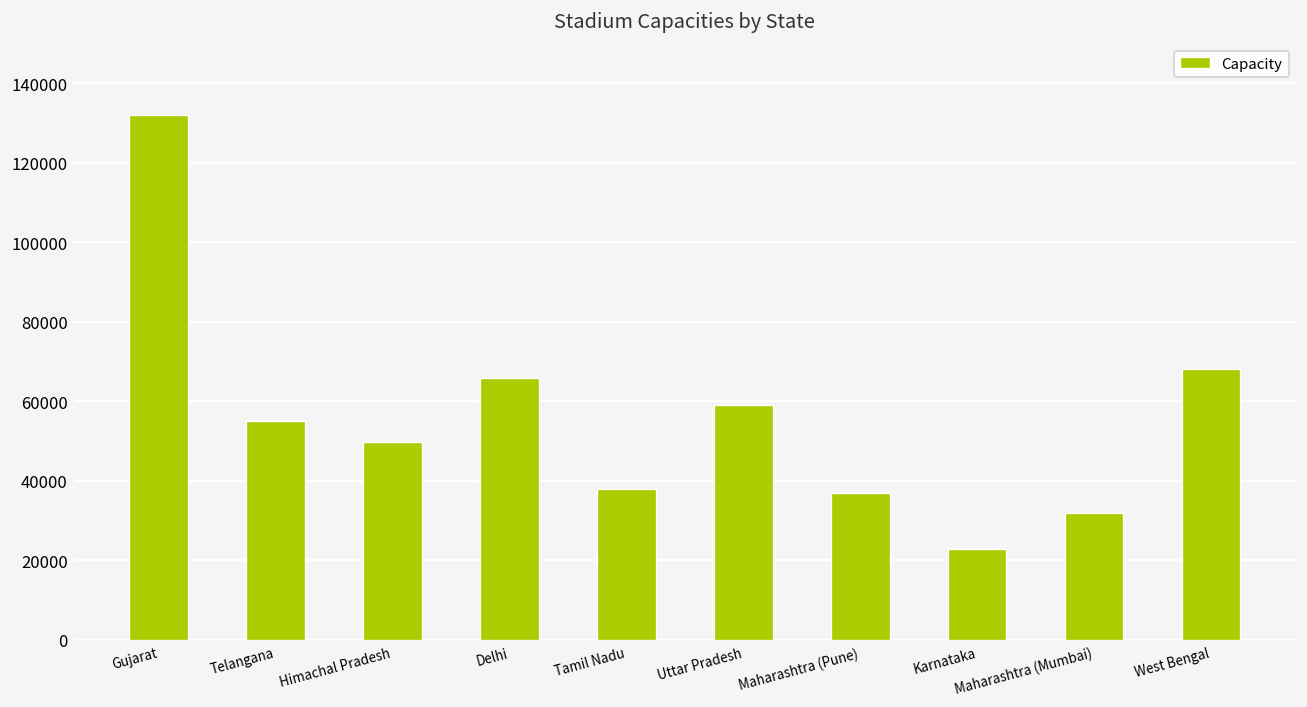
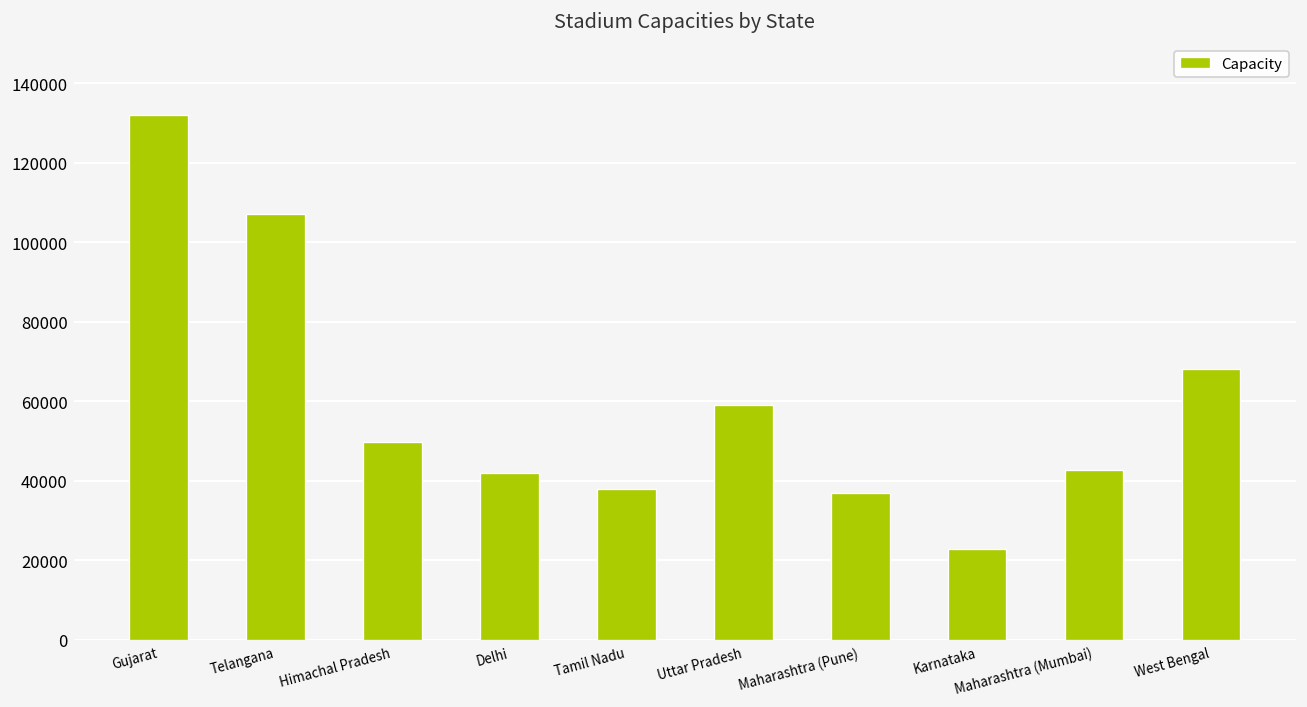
  {
    "Gujarat": 132000,
-   "Telangana": 55000,
+   "Telangana": 107000,
    "Himachal Pradesh": 50000,
-   "Delhi": 66000,
+   "Delhi": 42000,
    "Tamil Nadu": 38000,
    "Uttar Pradesh": 59000,
    "Maharashtra (Pune)": 37000,
    "Karnataka": 23000,
-   "Maharashtra (Mumbai)": 32000,
+   "Maharashtra (Mumbai)": 43000,
    "West Bengal": 68000
  }
